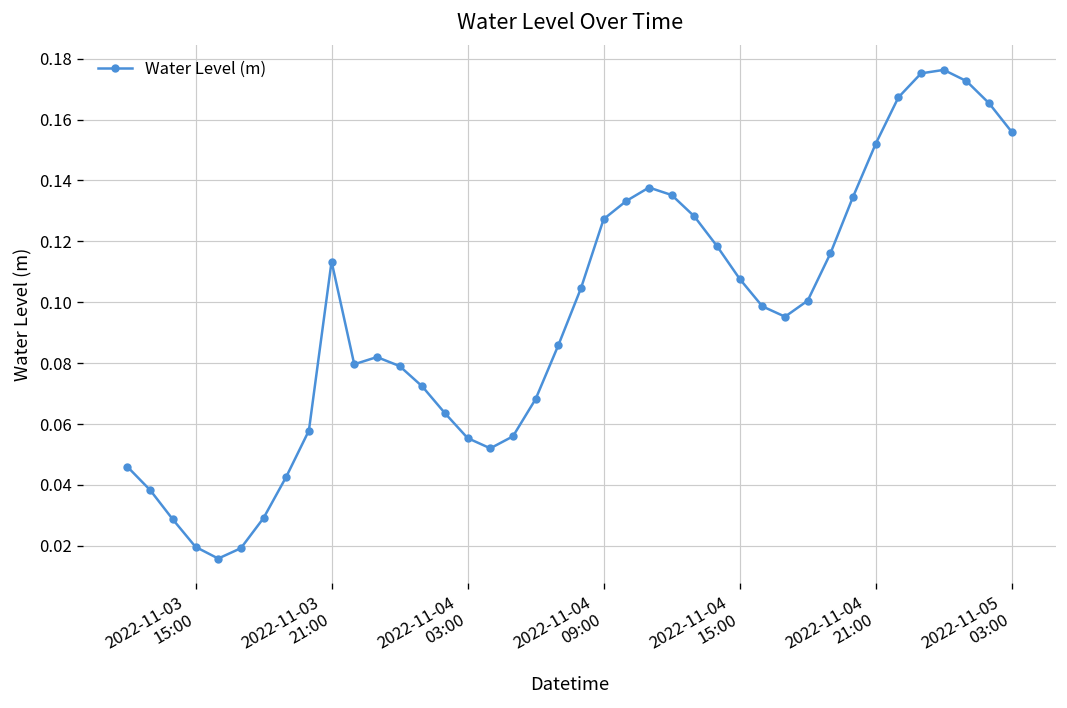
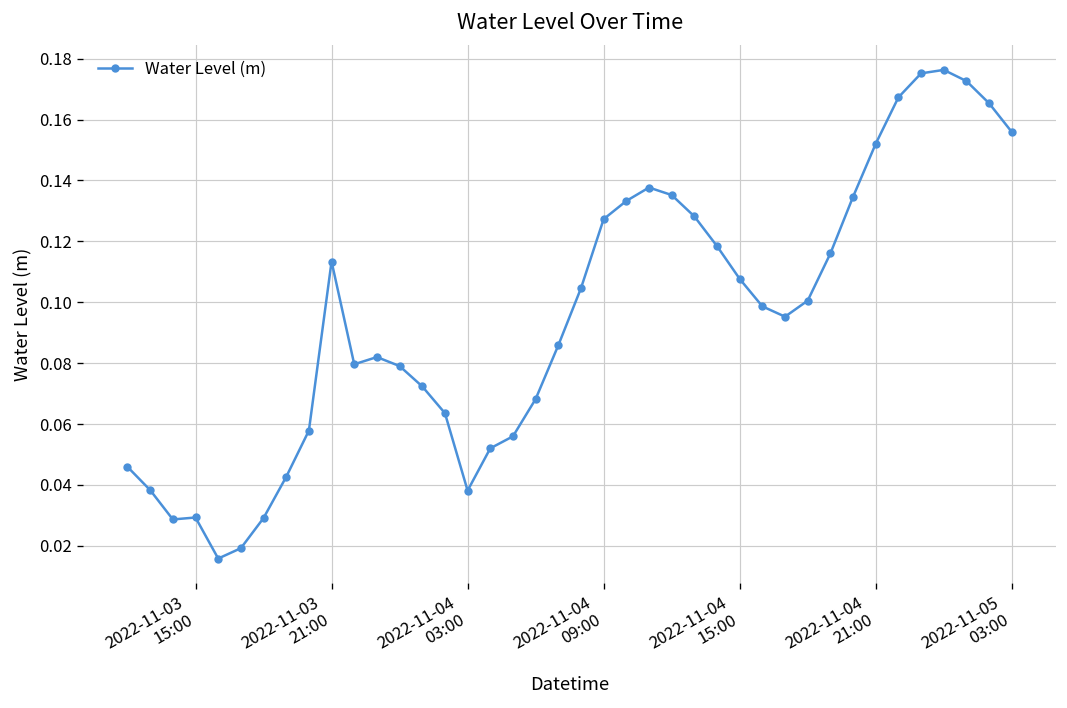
  {
-   "2022-11-03 15:00": 0.020,
+   "2022-11-03 15:00": 0.029,
    "2022-11-03 21:00": 0.113,
-   "2022-11-04 03:00": 0.055,
+   "2022-11-04 03:00": 0.038,
    "2022-11-04 09:00": 0.127,
    "2022-11-04 15:00": 0.108,
    "2022-11-04 21:00": 0.152,
    "2022-11-05 03:00": 0.156
  }
